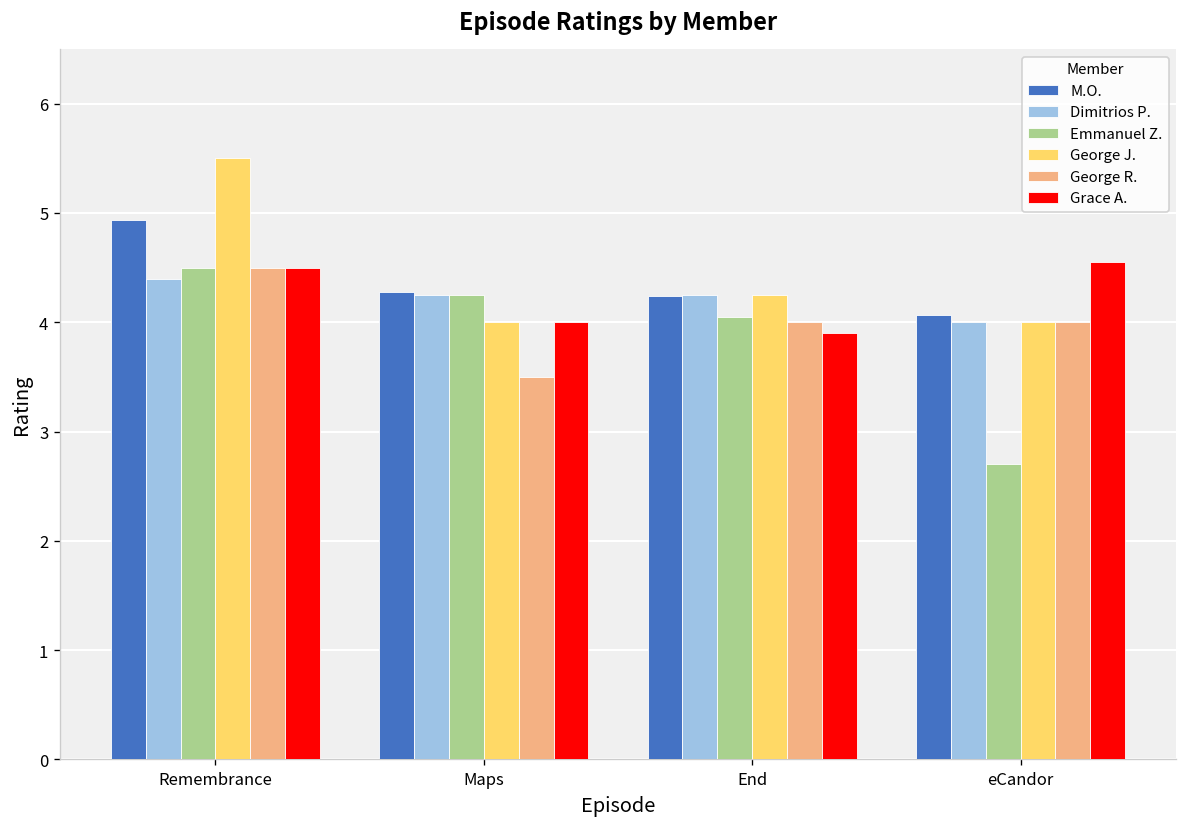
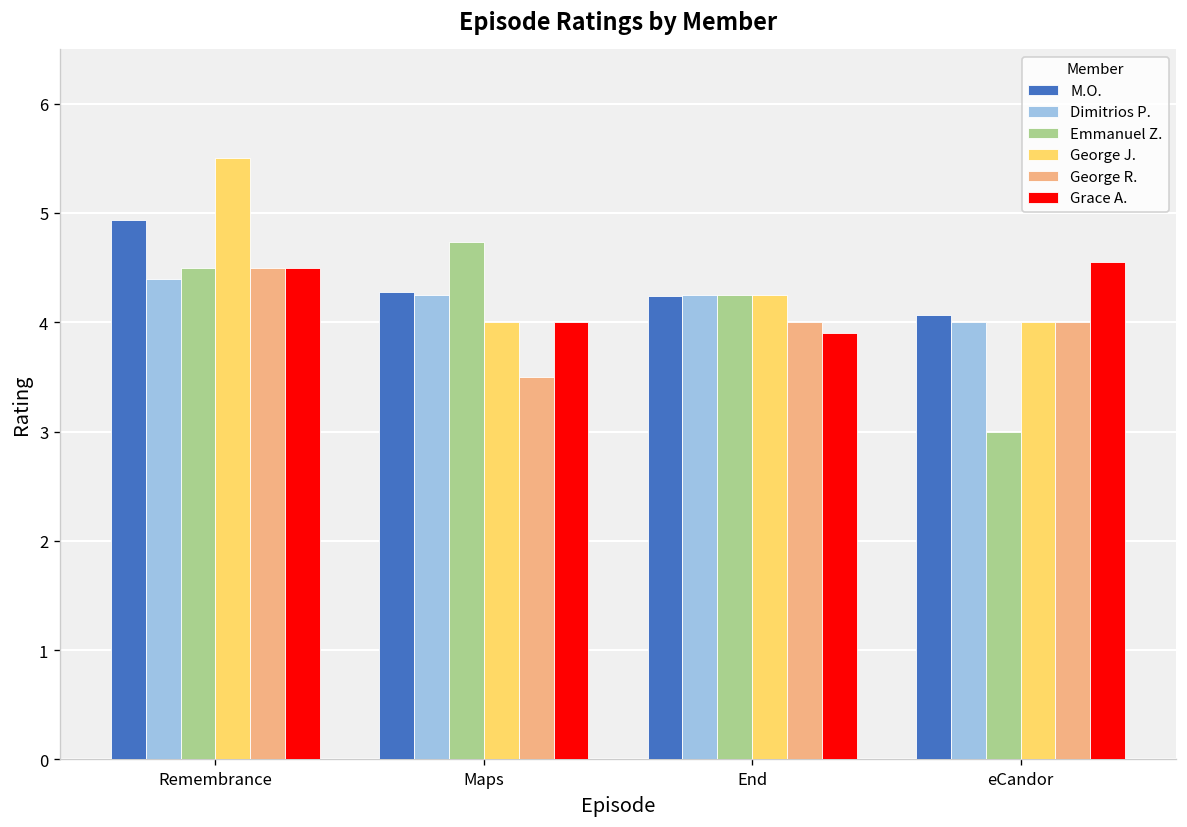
  {
    "M.O.": {
      "Remembrance": 4.9,
      "Maps": 4.3,
      "End": 4.2,
      "eCandor": 4.1
    },
    "Dimitrios P.": {
      "Remembrance": 4.4,
      "Maps": 4.3,
      "End": 4.3,
      "eCandor": 4.0
    },
    "Emmanuel Z.": {
      "Remembrance": 4.5,
-     "Maps": 4.3,
-     "End": 4.1,
-     "eCandor": 2.7
+     "Maps": 4.7,
+     "End": 4.3,
+     "eCandor": 3.0
    },
    "Grace A.": {
      "Remembrance": 4.5,
      "Maps": 4.0,
      "End": 3.9,
      "eCandor": 4.6
    }
  }
